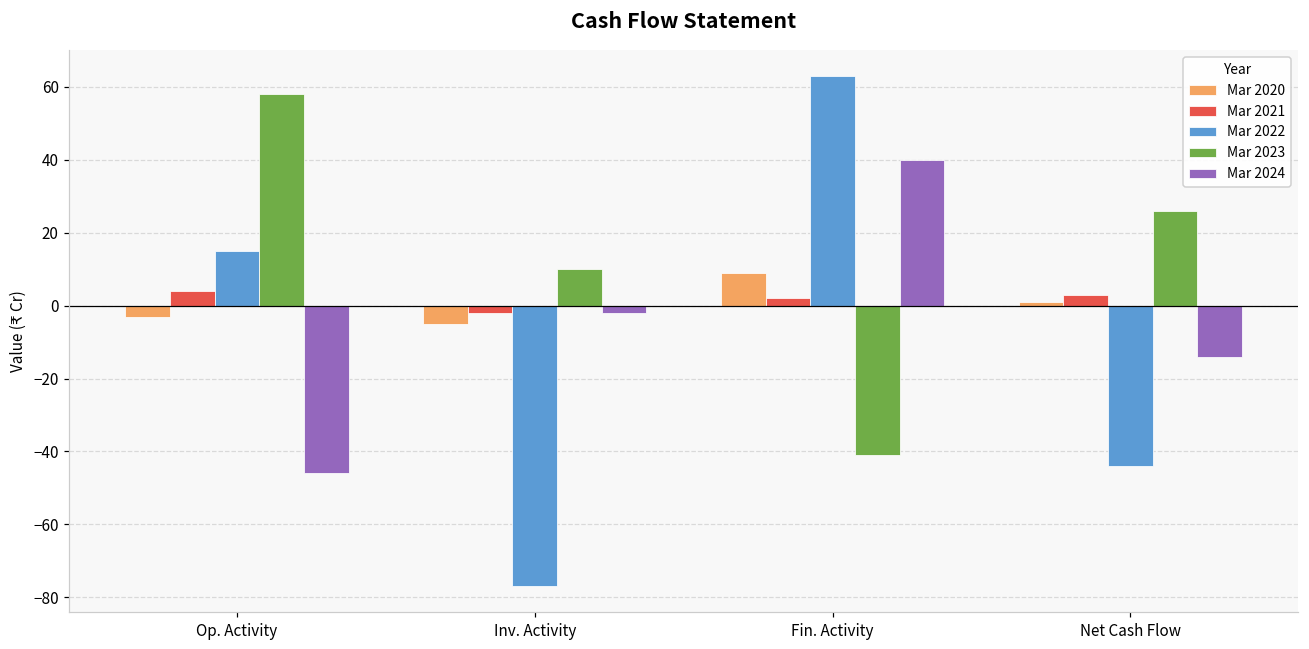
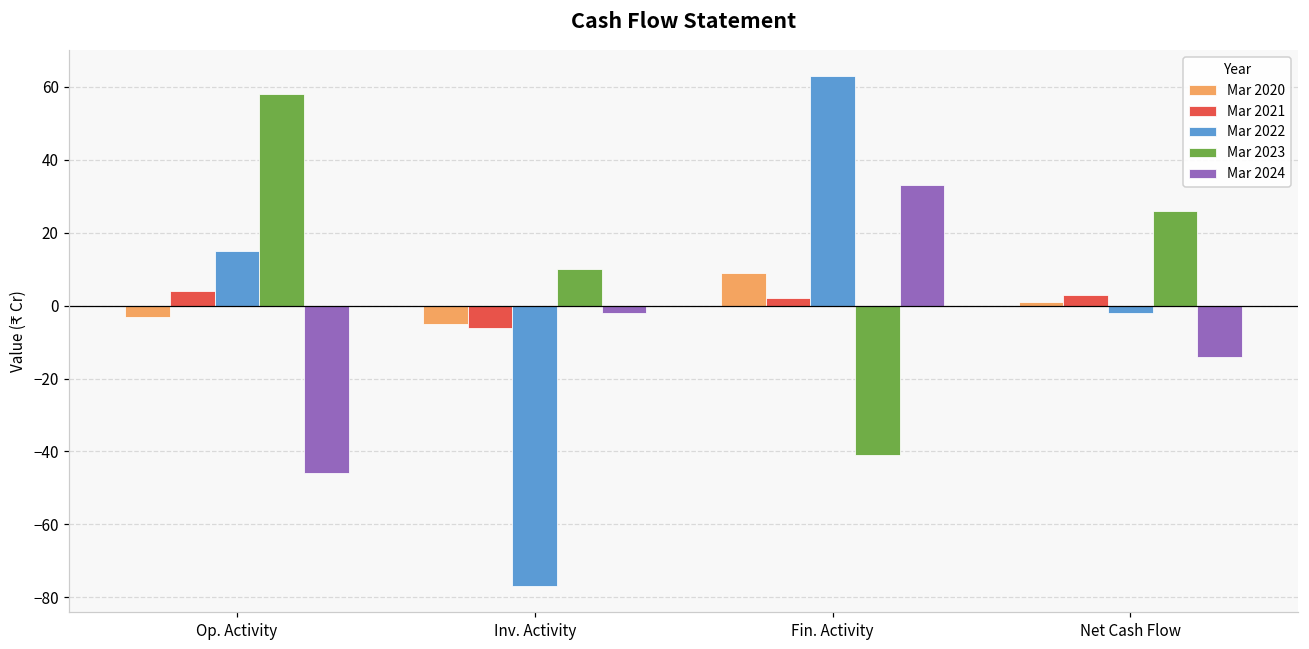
  {
    "Mar 2020": {
      "Op. Activity": -3,
      "Inv. Activity": -5,
      "Fin. Activity": 9,
      "Net Cash Flow": 1
    },
    "Mar 2021": {
      "Op. Activity": 4,
-     "Inv. Activity": -2,
+     "Inv. Activity": -6,
      "Fin. Activity": 2,
      "Net Cash Flow": 3
    },
    "Mar 2022": {
      "Op. Activity": 15,
      "Inv. Activity": -77,
      "Fin. Activity": 63,
-     "Net Cash Flow": -44
+     "Net Cash Flow": -2
    },
    "Mar 2023": {
      "Op. Activity": 58,
      "Inv. Activity": 10,
      "Fin. Activity": -41,
      "Net Cash Flow": 26
    },
    "Mar 2024": {
      "Op. Activity": -46,
      "Inv. Activity": -2,
-     "Fin. Activity": 40,
+     "Fin. Activity": 33,
      "Net Cash Flow": -14
    }
  }
